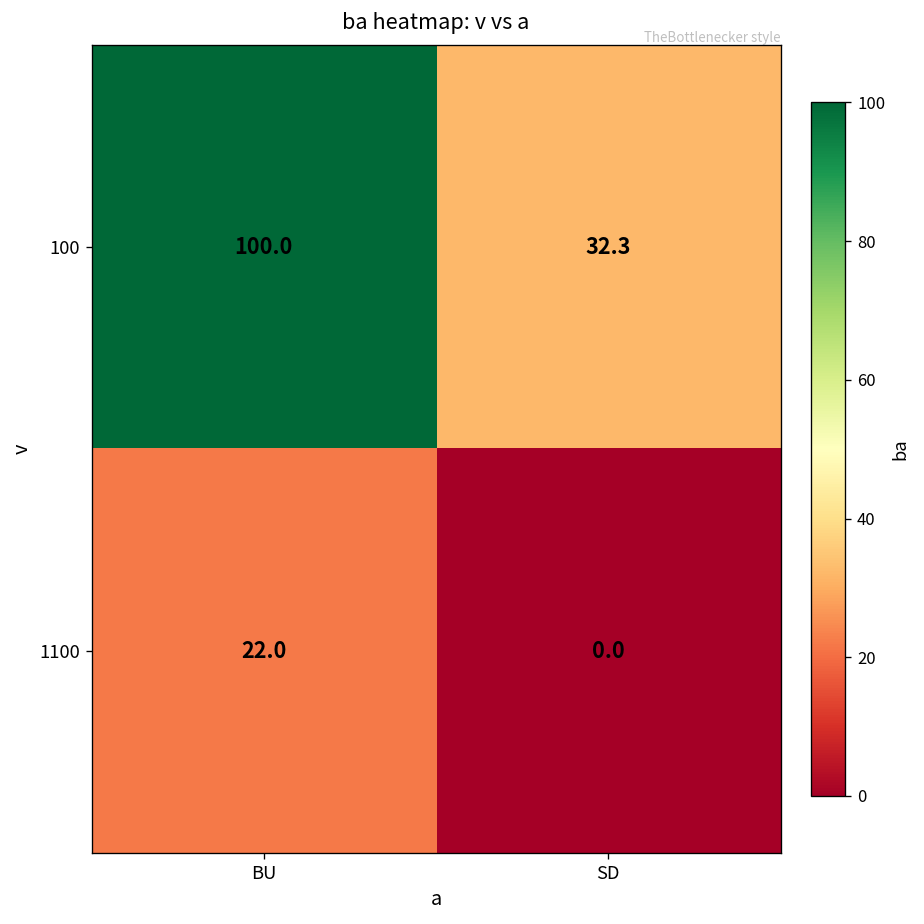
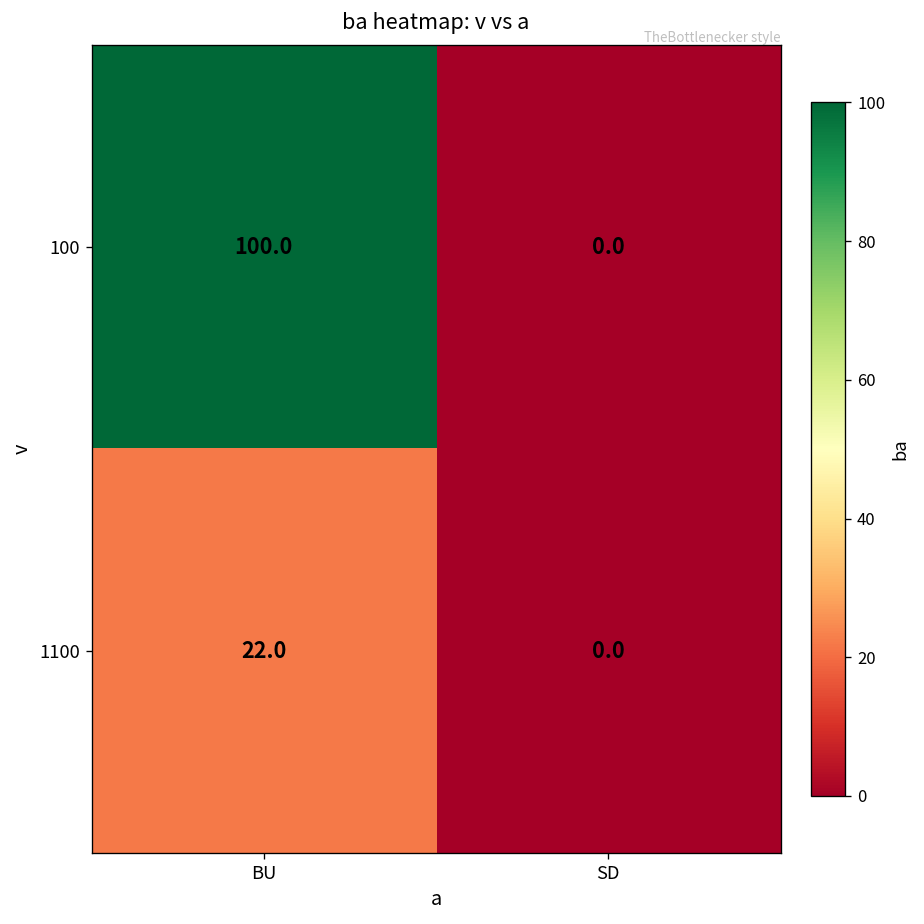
  {
    "100": {
      "BU": 100.0,
-     "SD": 32.3
+     "SD": 0.0
    },
    "1100": {
      "BU": 22.0,
      "SD": 0.0
    }
  }
